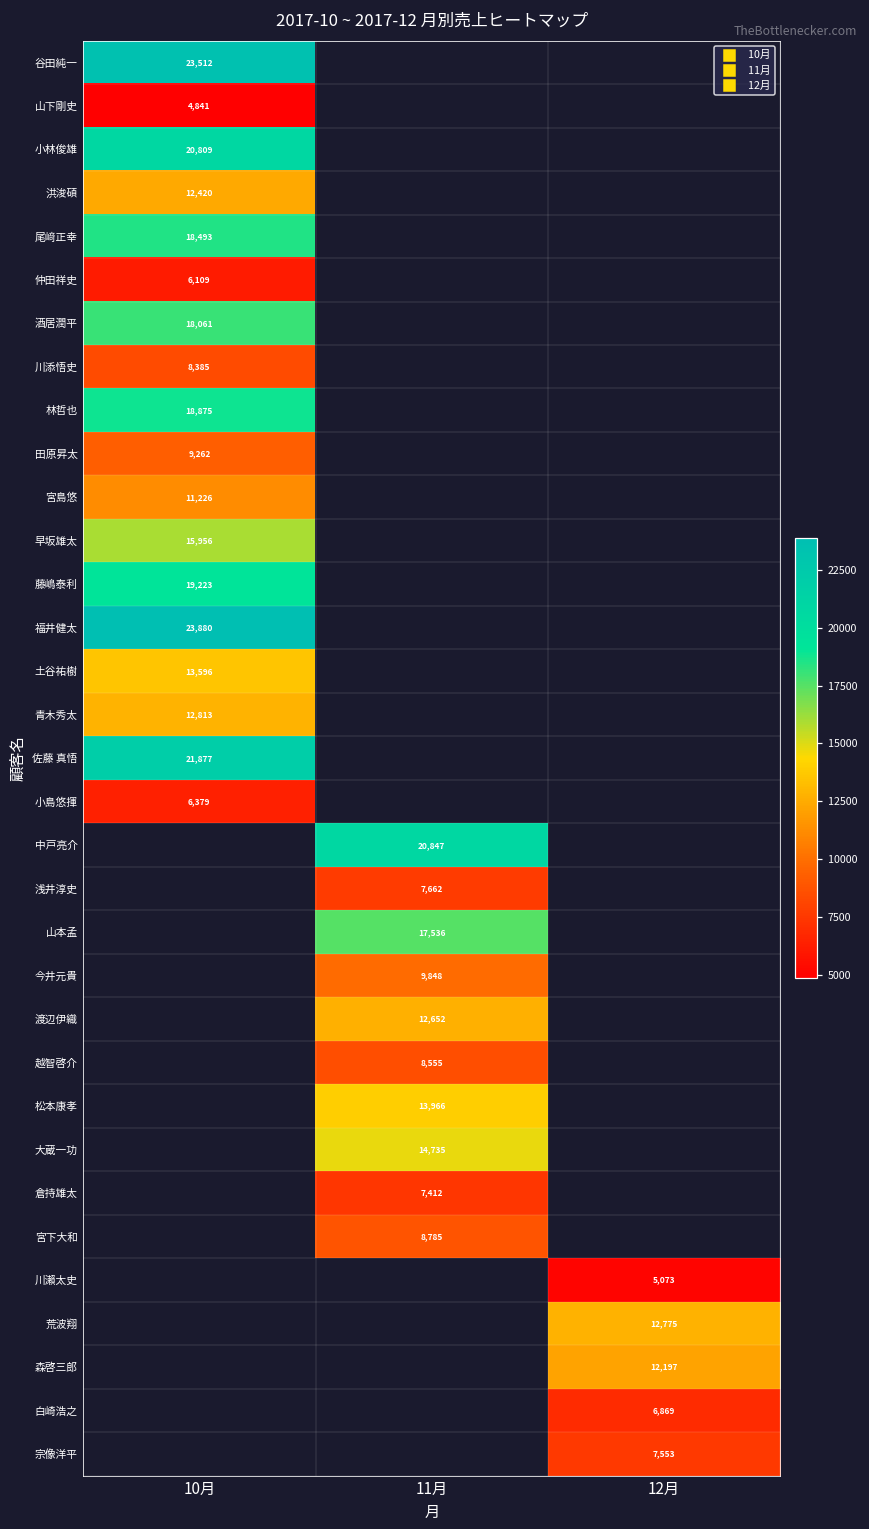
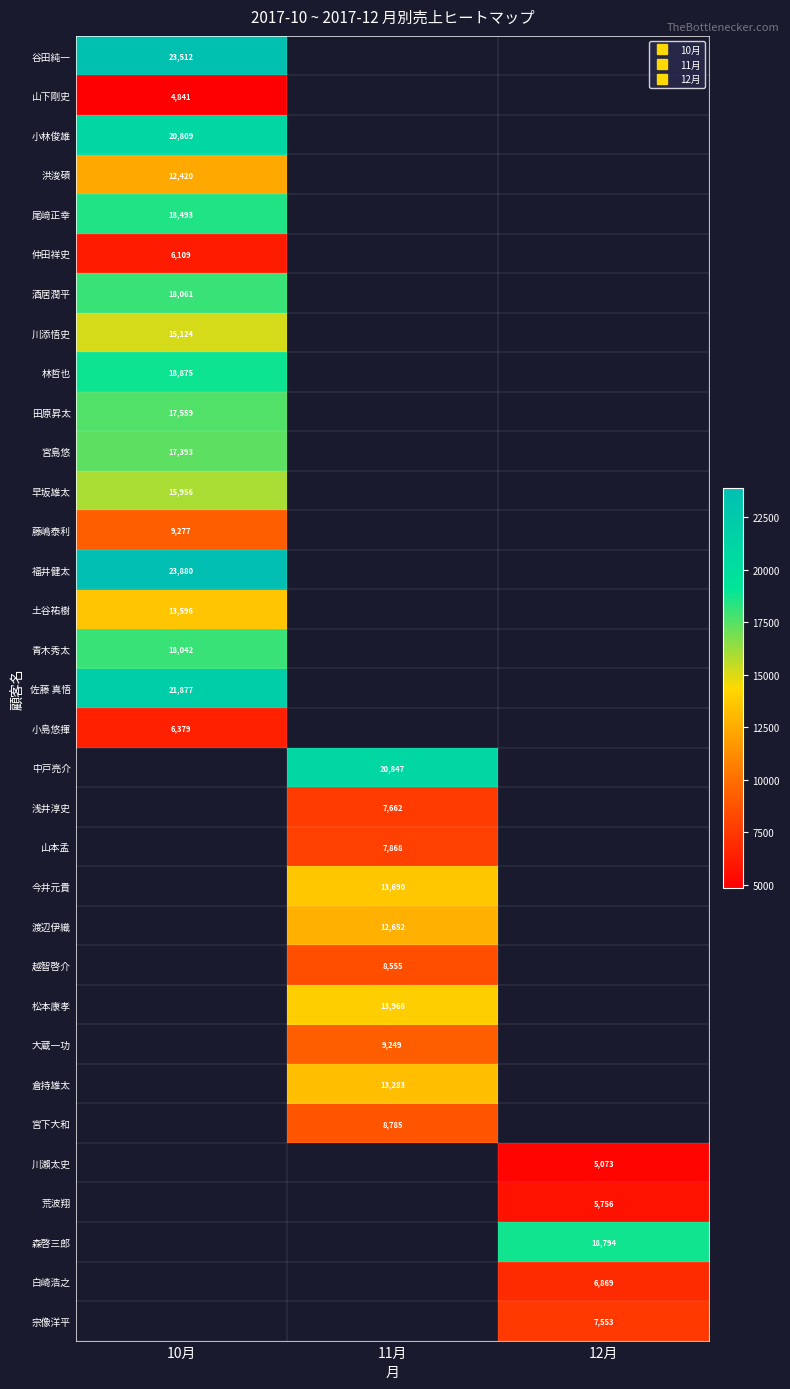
  {
    "谷田純一": {
      "10月": "23,512"
    },
    "山下剛史": {
      "10月": "4,841"
    },
    "小林俊雄": {
      "10月": "20,809"
    },
    "洪浚碩": {
      "10月": "12,420"
    },
    "尾﨑正幸": {
      "10月": "18,493"
    },
    "仲田祥史": {
      "10月": "6,109"
    },
    "酒居潤平": {
      "10月": "18,061"
    },
    "川添悟史": {
-     "10月": "8,385"
+     "10月": "15,124"
    },
    "林哲也": {
      "10月": "18,875"
    },
    "田原昇太": {
-     "10月": "9,262"
+     "10月": "17,559"
    },
    "宮島悠": {
-     "10月": "11,226"
+     "10月": "17,393"
    },
    "早坂雄太": {
      "10月": "15,956"
    },
    "藤嶋泰利": {
-     "10月": "19,223"
+     "10月": "9,277"
    },
    "福井健太": {
      "10月": "23,880"
    },
    "土谷祐樹": {
      "10月": "13,596"
    },
    "青木秀太": {
-     "10月": "12,813"
+     "10月": "18,042"
    },
    "佐藤 真悟": {
      "10月": "21,877"
    },
    "小島悠揮": {
      "10月": "6,379"
    },
    "中戸亮介": {
      "11月": "20,847"
    },
    "浅井淳史": {
      "11月": "7,662"
    },
    "山本孟": {
-     "11月": "17,536"
+     "11月": "7,868"
    },
    "今井元貴": {
-     "11月": "9,848"
+     "11月": "13,690"
    },
    "渡辺伊織": {
      "11月": "12,652"
    },
    "越智啓介": {
      "11月": "8,555"
    },
    "松本康孝": {
      "11月": "13,966"
    },
    "大蔵一功": {
-     "11月": "14,735"
+     "11月": "9,249"
    },
    "倉持雄太": {
-     "11月": "7,412"
+     "11月": "13,283"
    },
    "宮下大和": {
      "11月": "8,785"
    },
    "川瀨太史": {
      "12月": "5,073"
    },
    "荒波翔": {
-     "12月": "12,775"
+     "12月": "5,756"
    },
    "森啓三郎": {
-     "12月": "12,197"
+     "12月": "18,794"
    },
    "白崎浩之": {
      "12月": "6,869"
    },
    "宗像洋平": {
      "12月": "7,553"
    }
  }
